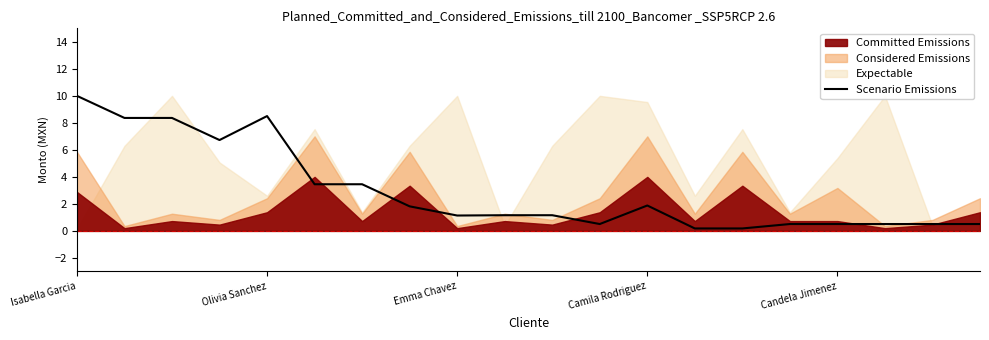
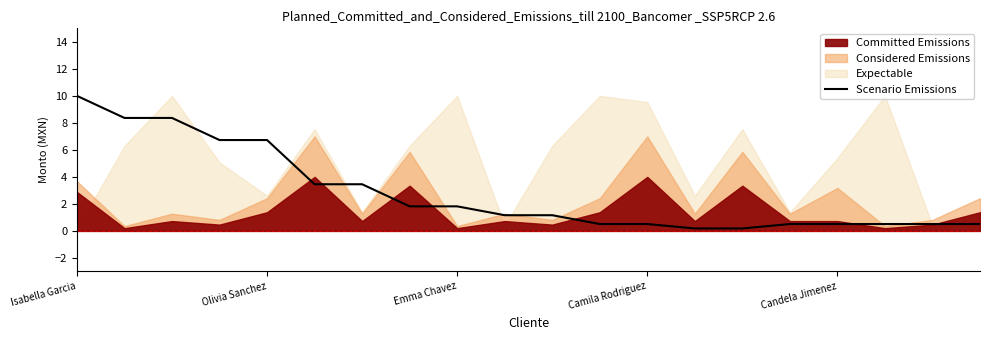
  {
    "Expectable": {
      "Emma Chavez": 10.0,
      "Camila Rodriguez": 9.5,
      "Candela Jimenez": 5.4
    },
    "Considered Emissions": {
-     "Isabella Garcia": 5.9,
+     "Isabella Garcia": 3.7,
      "Camila Rodriguez": 7.0,
      "Candela Jimenez": 3.2
    },
    "Scenario Emissions": {
      "Isabella Garcia": 10.0,
-     "Olivia Sanchez": 8.5,
-     "Emma Chavez": 1.1,
-     "Camila Rodriguez": 1.9,
+     "Olivia Sanchez": 6.7,
+     "Emma Chavez": 1.8,
+     "Camila Rodriguez": 0.5,
      "Candela Jimenez": 0.5
    },
    "Committed Emissions": {
      "Isabella Garcia": 2.9,
      "Olivia Sanchez": 1.4,
      "Camila Rodriguez": 4.0,
      "Candela Jimenez": 0.7
    }
  }
